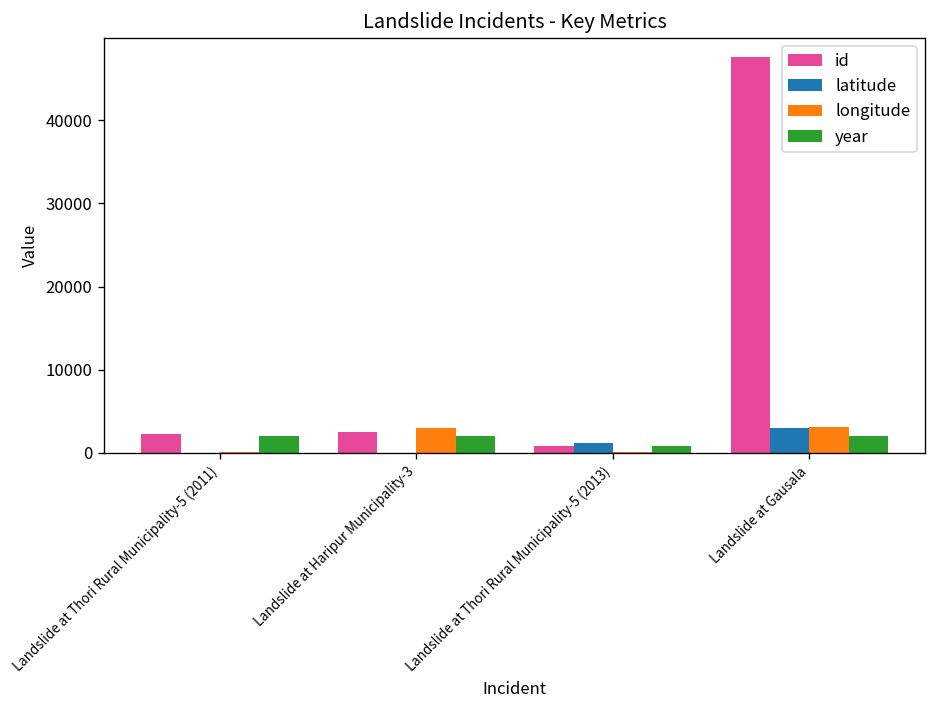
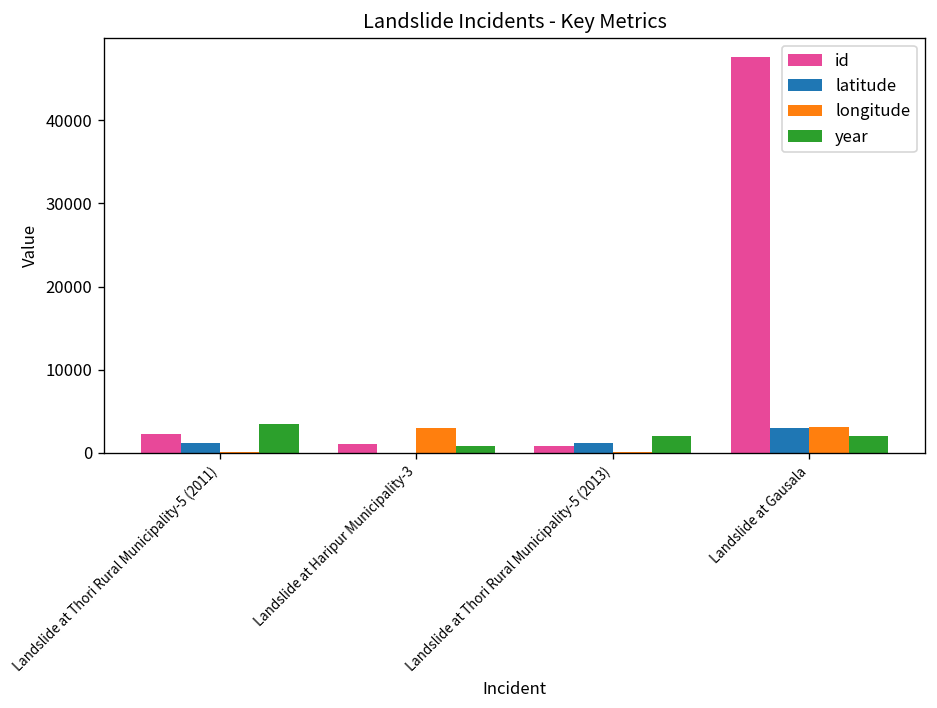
  {
    "id": {
      "Landslide at Thori Rural Municipality-5 (2011)": 2000,
-     "Landslide at Haripur Municipality-3": 2000,
+     "Landslide at Haripur Municipality-3": 1000,
      "Landslide at Thori Rural Municipality-5 (2013)": 1000,
      "Landslide at Gausala": 48000
    },
    "latitude": {
-     "Landslide at Thori Rural Municipality-5 (2011)": 0,
+     "Landslide at Thori Rural Municipality-5 (2011)": 1000,
      "Landslide at Thori Rural Municipality-5 (2013)": 1000,
      "Landslide at Gausala": 3000
    },
    "longitude": {
      "Landslide at Haripur Municipality-3": 3000,
      "Landslide at Gausala": 3000
    },
    "year": {
-     "Landslide at Thori Rural Municipality-5 (2011)": 2000,
-     "Landslide at Haripur Municipality-3": 2000,
-     "Landslide at Thori Rural Municipality-5 (2013)": 1000,
+     "Landslide at Thori Rural Municipality-5 (2011)": 3000,
+     "Landslide at Haripur Municipality-3": 1000,
+     "Landslide at Thori Rural Municipality-5 (2013)": 2000,
      "Landslide at Gausala": 2000
    }
  }
